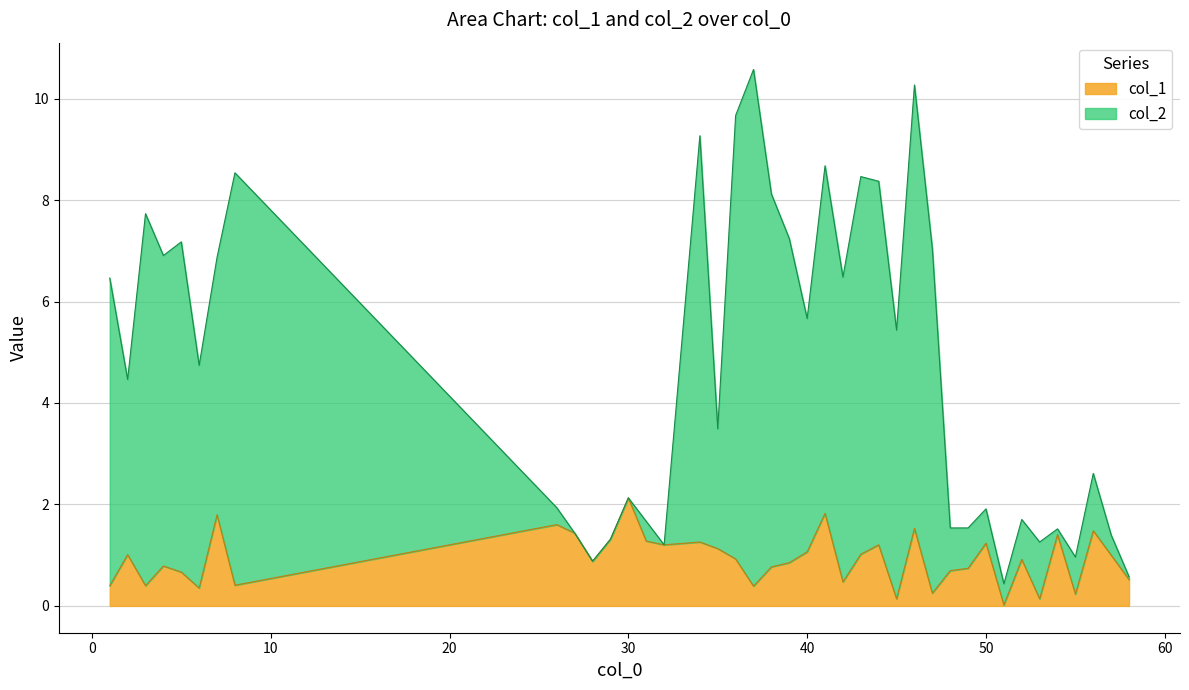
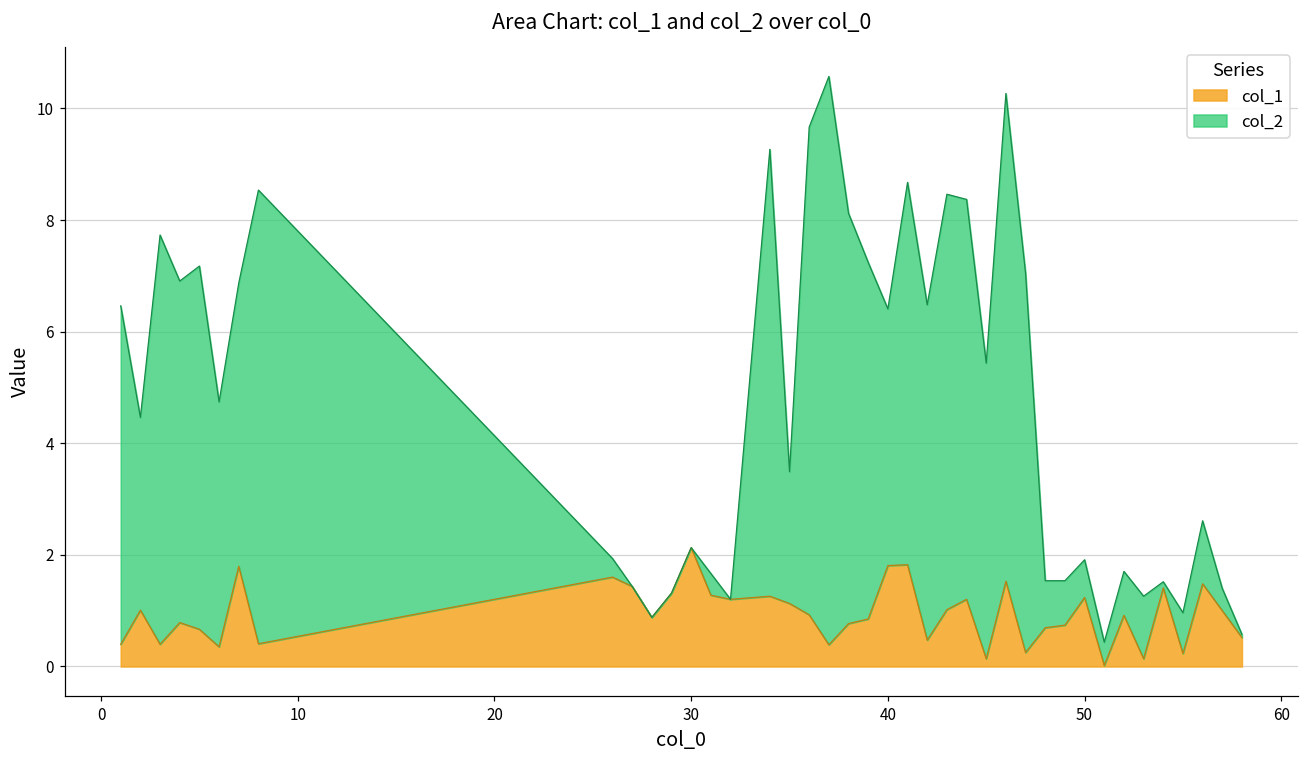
  {
    "col_1": {
-     "40": 1.1,
+     "40": 1.8,
      "50": 1.2
    },
    "col_2": {
      "40": 4.6,
      "50": 0.7
    }
  }
